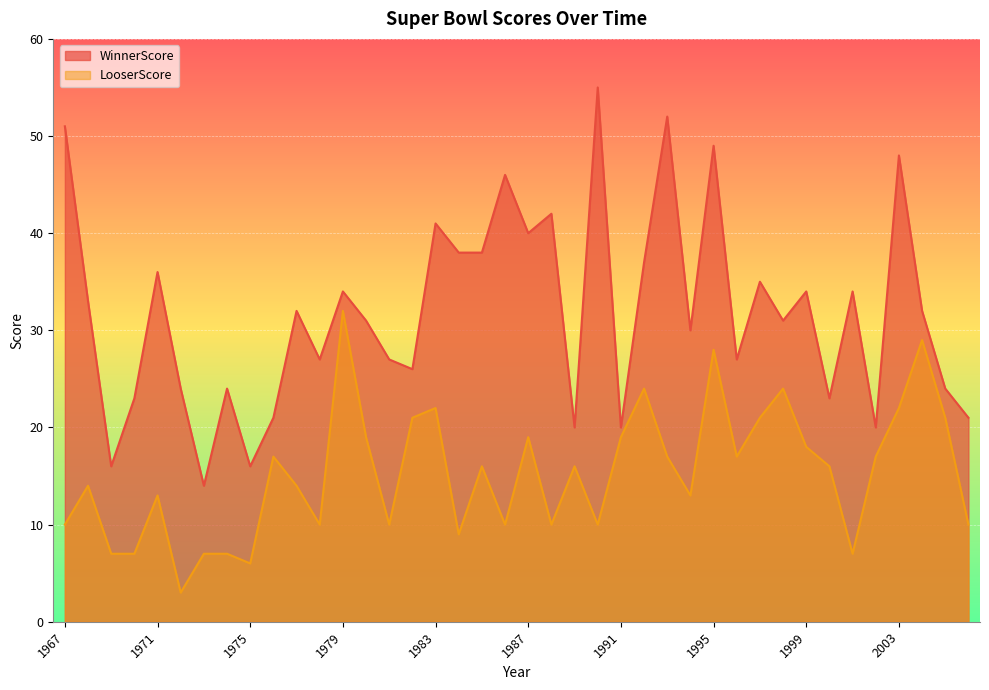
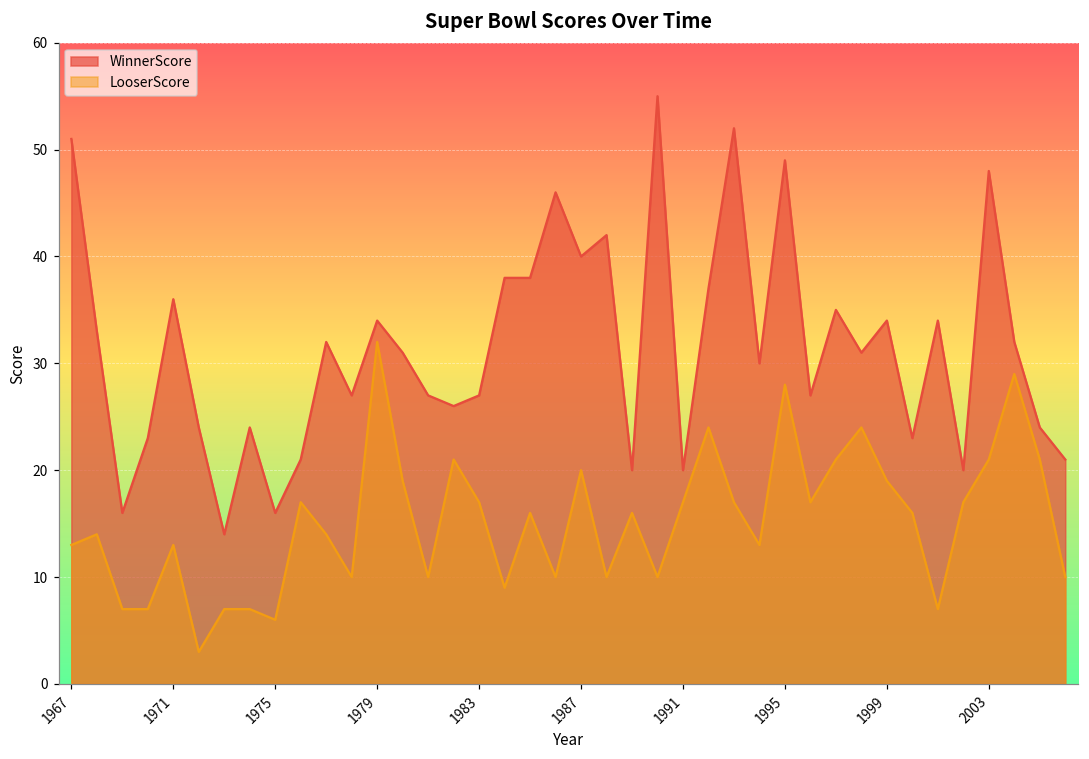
  {
    "WinnerScore": {
      "1967": 51,
      "1971": 36,
      "1975": 16,
      "1979": 34,
-     "1983": 41,
+     "1983": 27,
      "1987": 40,
      "1991": 20,
      "1995": 49,
      "1999": 34,
      "2003": 48
    },
    "LooserScore": {
-     "1967": 10,
+     "1967": 13,
      "1971": 13,
      "1975": 6,
      "1979": 32,
-     "1983": 22,
-     "1987": 19,
-     "1991": 19,
+     "1983": 17,
+     "1987": 20,
+     "1991": 17,
      "1995": 28,
-     "1999": 18,
-     "2003": 22
+     "1999": 19,
+     "2003": 21
    }
  }
